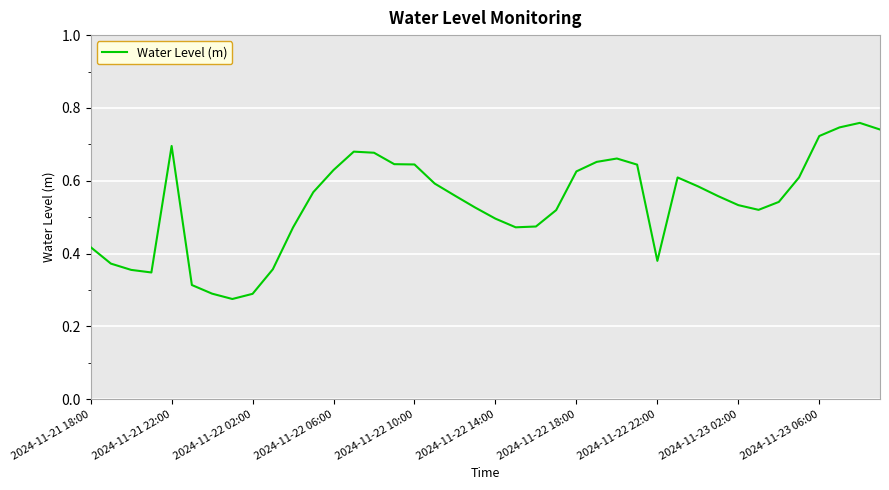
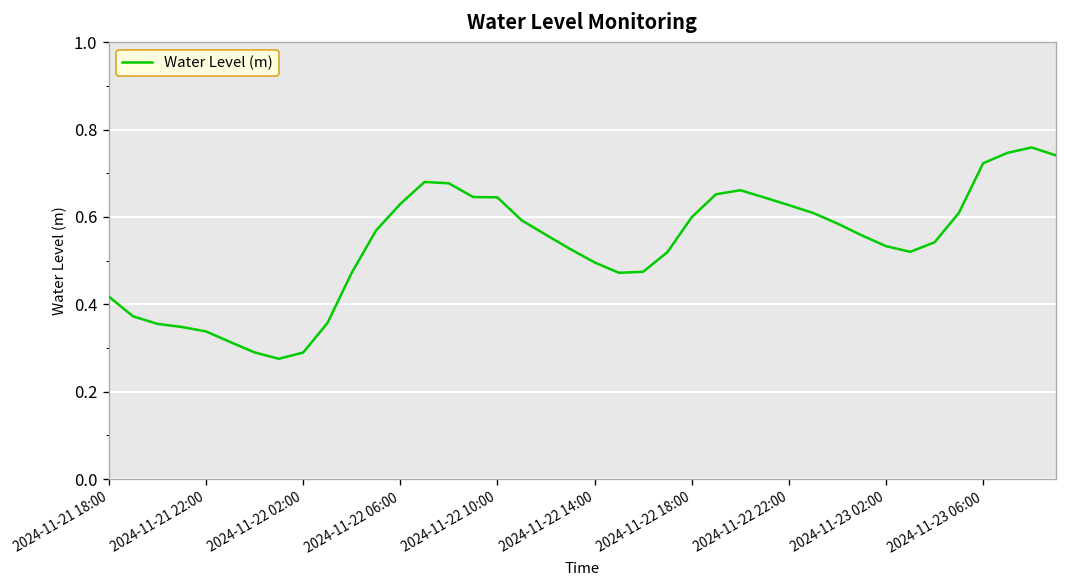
  {
    "2024-11-21 18:00": 0.42,
-   "2024-11-21 22:00": 0.70,
+   "2024-11-21 22:00": 0.34,
    "2024-11-22 02:00": 0.29,
    "2024-11-22 06:00": 0.63,
    "2024-11-22 10:00": 0.64,
    "2024-11-22 14:00": 0.50,
-   "2024-11-22 18:00": 0.63,
-   "2024-11-22 22:00": 0.38,
+   "2024-11-22 18:00": 0.60,
+   "2024-11-22 22:00": 0.63,
    "2024-11-23 02:00": 0.53,
    "2024-11-23 06:00": 0.72
  }
